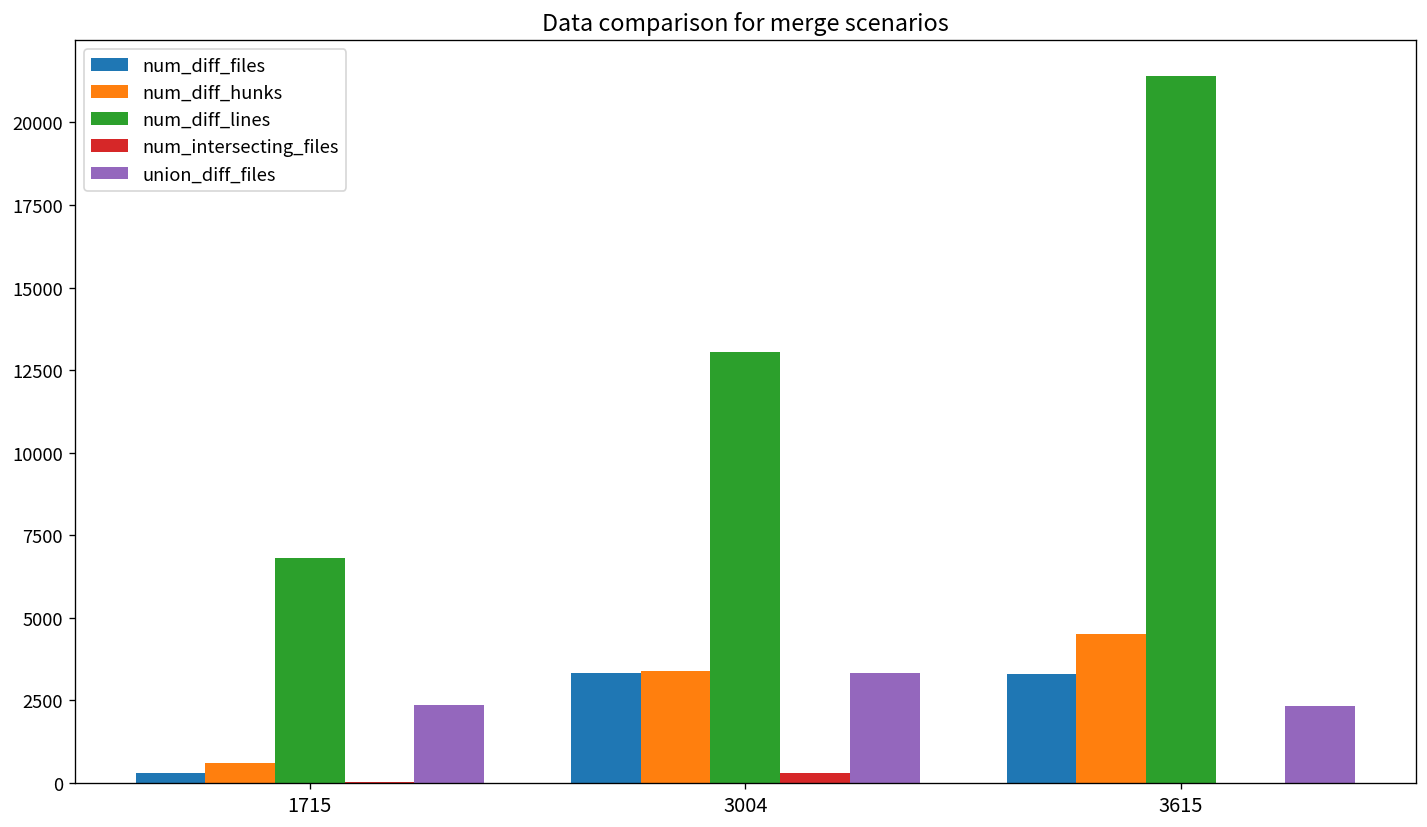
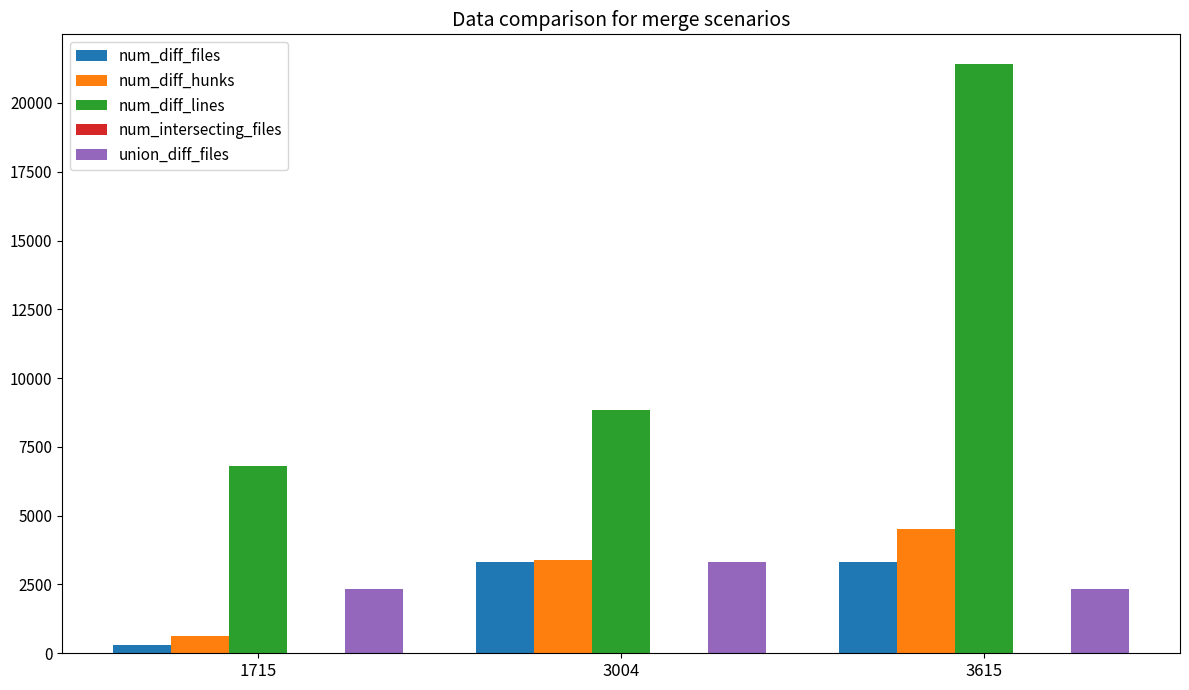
  {
    "num_diff_files": {
      "1715": 300,
      "3004": 3300,
      "3615": 3300
    },
    "num_diff_hunks": {
      "1715": 600,
      "3004": 3400,
      "3615": 4500
    },
    "num_diff_lines": {
      "1715": 6800,
-     "3004": 13000,
+     "3004": 8800,
      "3615": 21400
    },
    "num_intersecting_files": {
-     "3004": 300
+     "3004": 0
    },
    "union_diff_files": {
      "1715": 2400,
      "3004": 3300,
      "3615": 2300
    }
  }
